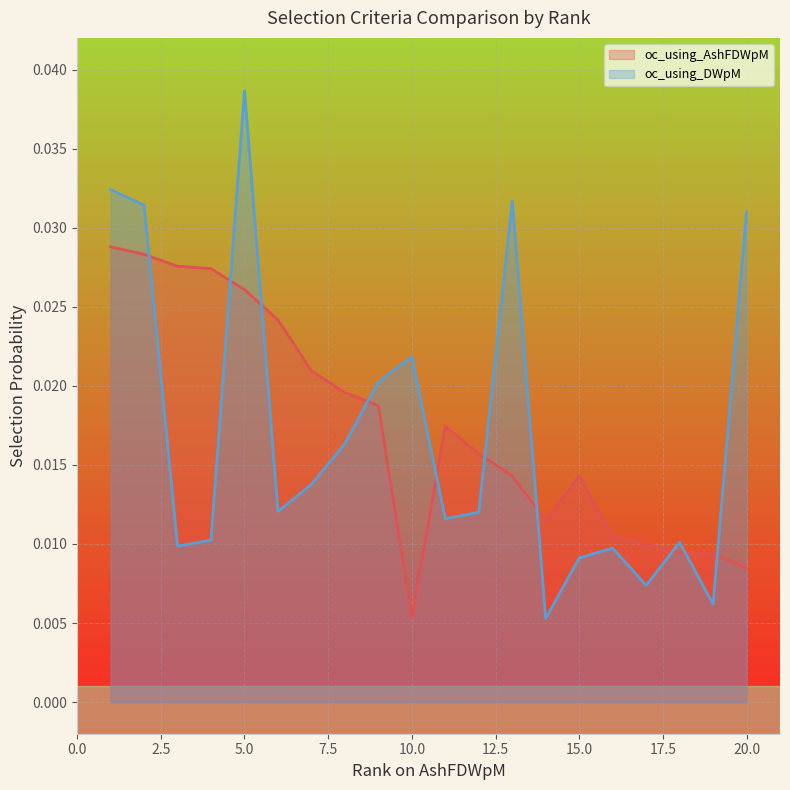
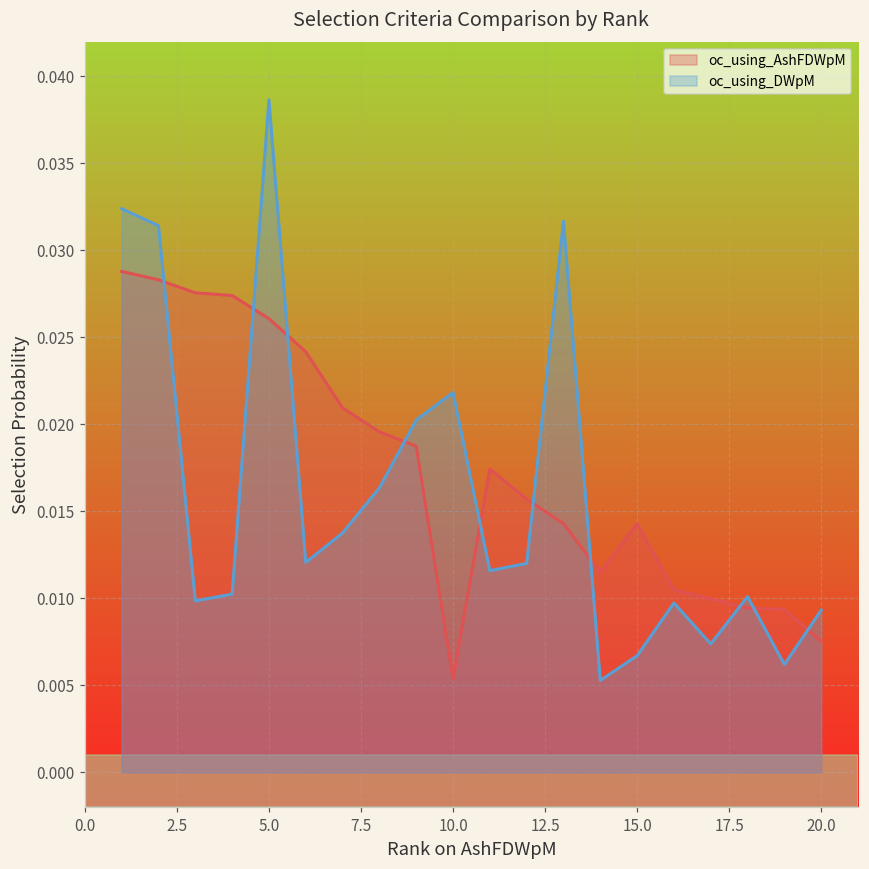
  {
    "oc_using_AshFDWpM": {
      "5.0": 0.0261,
      "10.0": 0.0054,
      "15.0": 0.0143,
-     "20.0": 0.0085
+     "20.0": 0.0075
    },
    "oc_using_DWpM": {
      "5.0": 0.0387,
      "10.0": 0.0218,
-     "15.0": 0.0091,
-     "20.0": 0.0310
+     "15.0": 0.0067,
+     "20.0": 0.0093
    }
  }
